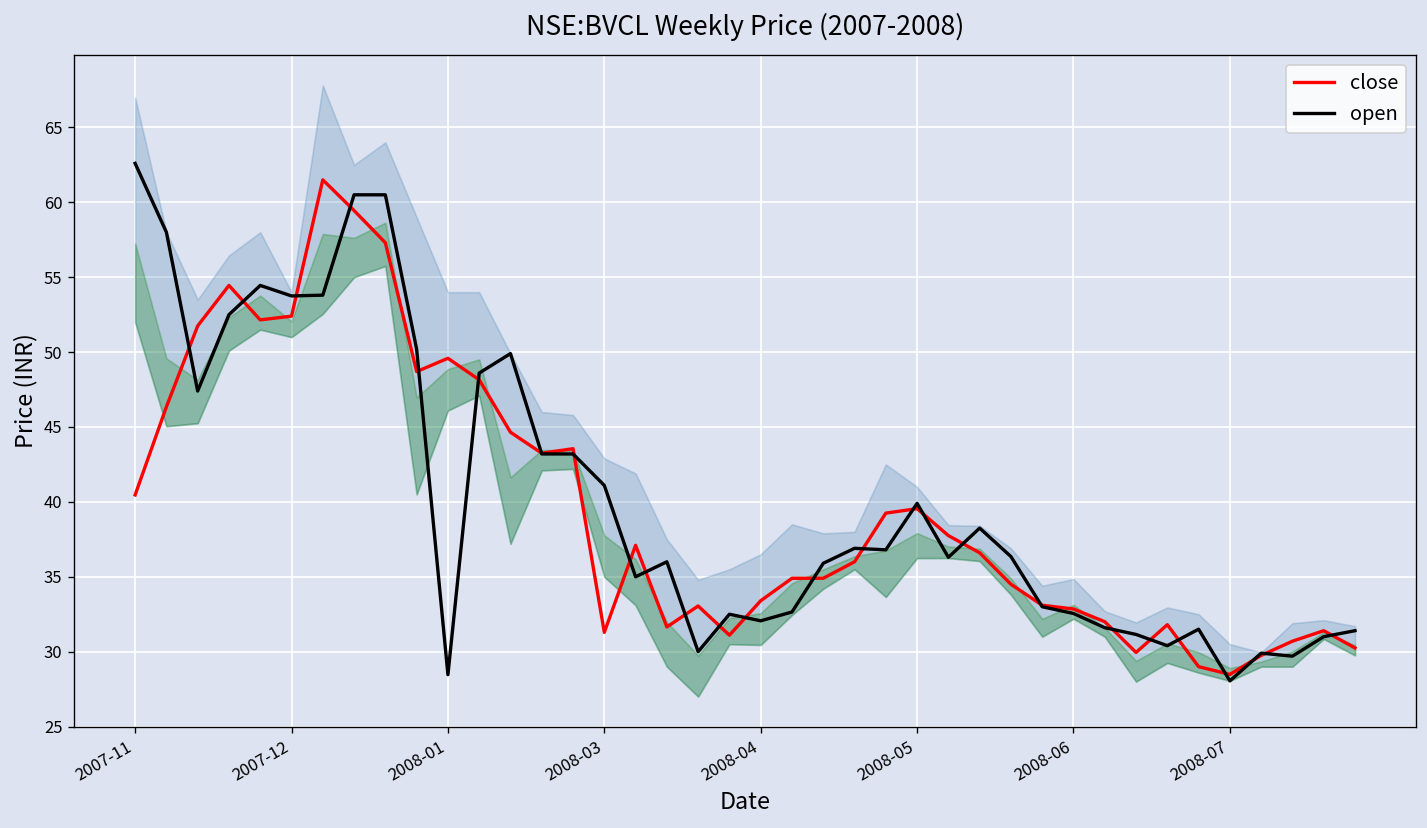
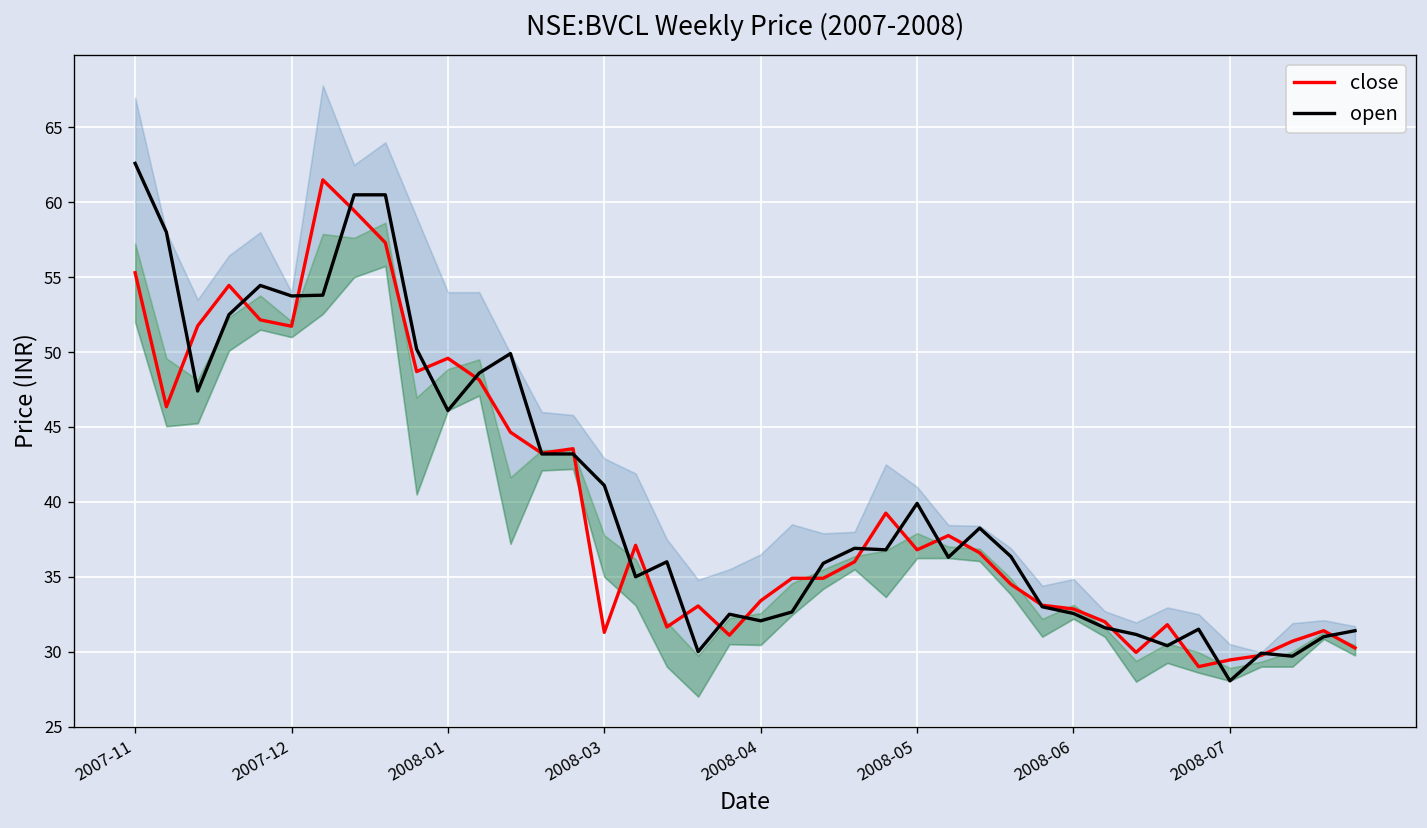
  {
    "close": {
-     "2007-11": 40.5,
-     "2007-12": 52.4,
+     "2007-11": 55.3,
+     "2007-12": 51.7,
      "2008-01": 49.6,
      "2008-03": 31.3,
      "2008-04": 33.4,
-     "2008-05": 39.5,
+     "2008-05": 36.8,
      "2008-06": 32.8,
-     "2008-07": 28.5
+     "2008-07": 29.5
    },
    "open": {
      "2007-11": 62.6,
      "2007-12": 53.8,
-     "2008-01": 28.5,
+     "2008-01": 46.1,
      "2008-03": 41.1,
      "2008-04": 32.1,
      "2008-05": 39.9,
      "2008-06": 32.5,
      "2008-07": 28.0
    }
  }
